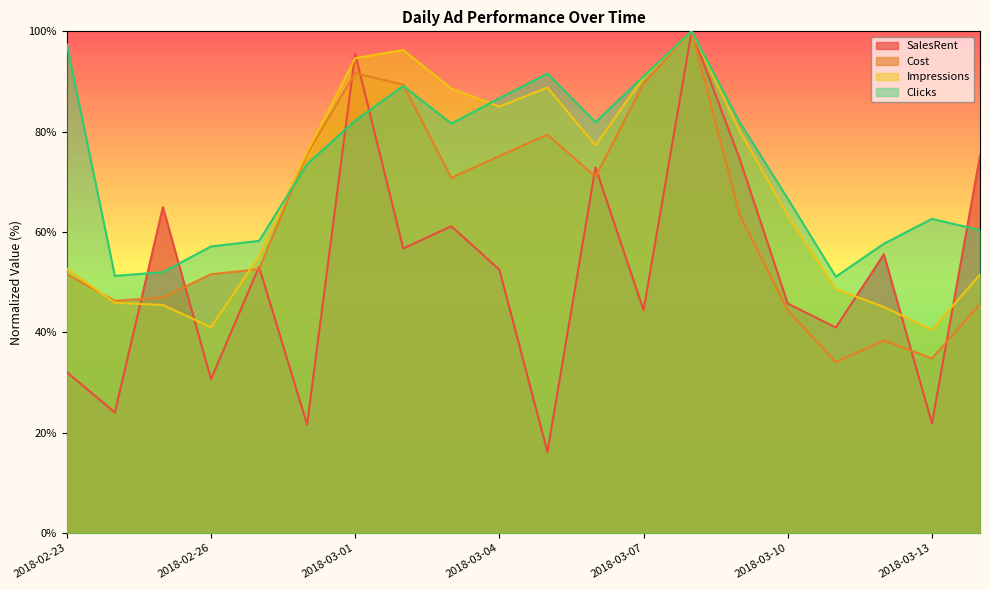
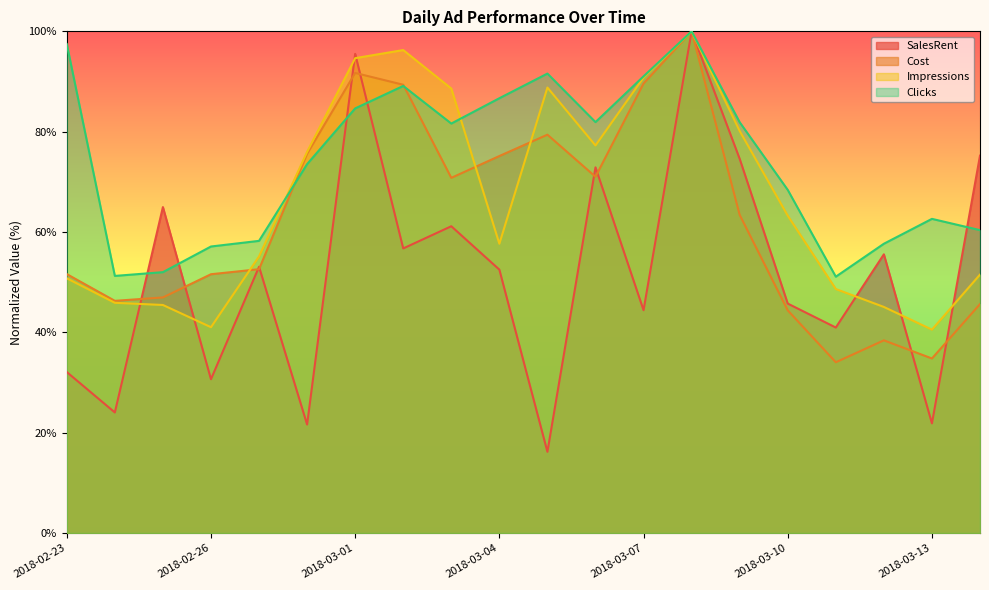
  {
    "Impressions": {
-     "2018-02-23": "53%",
+     "2018-02-23": "51%",
      "2018-02-26": "41%",
      "2018-03-01": "95%",
-     "2018-03-04": "85%",
+     "2018-03-04": "58%",
      "2018-03-10": "63%",
      "2018-03-13": "41%"
    },
    "Clicks": {
      "2018-02-23": "97%",
      "2018-02-26": "57%",
-     "2018-03-01": "82%",
+     "2018-03-01": "85%",
      "2018-03-04": "87%",
-     "2018-03-10": "67%",
+     "2018-03-10": "68%",
      "2018-03-13": "63%"
    }
  }
